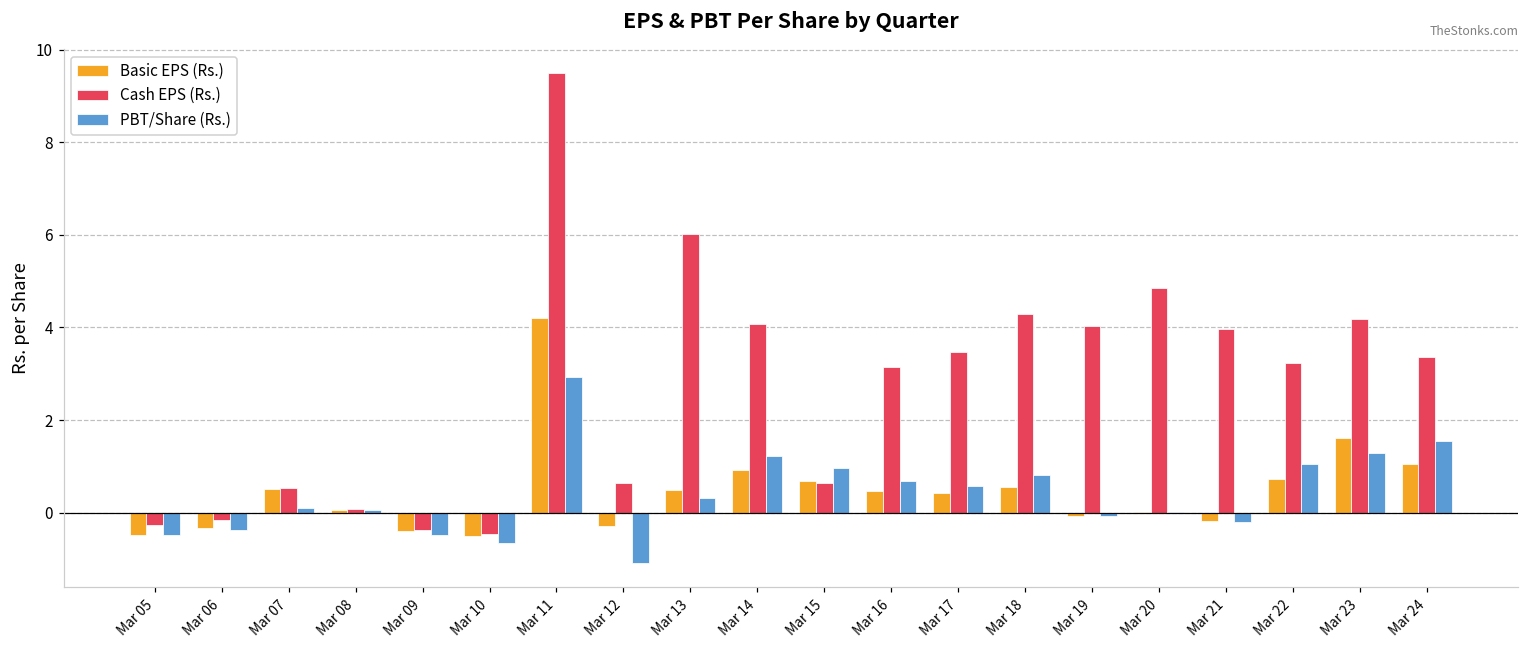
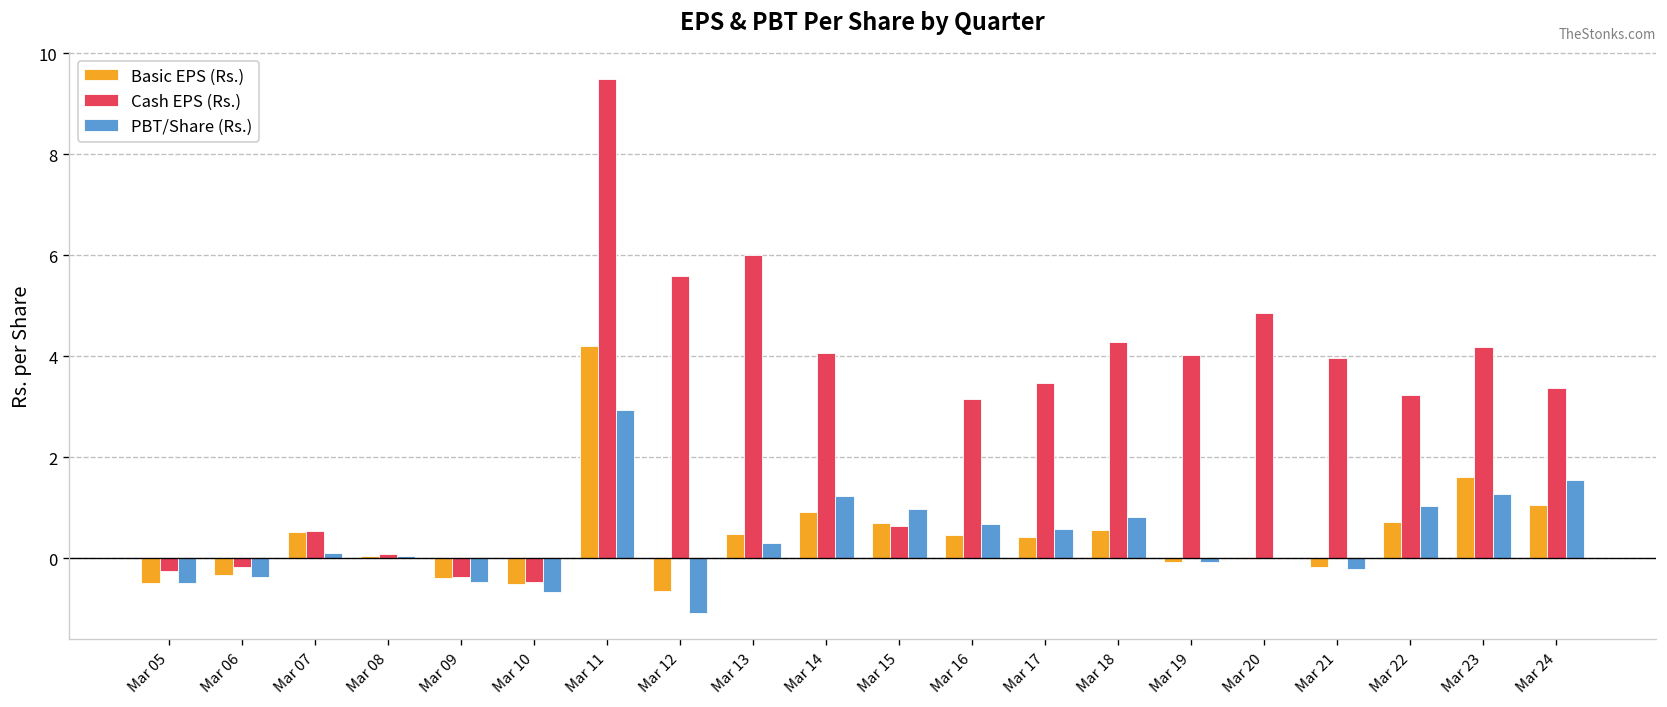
  {
    "Basic EPS (Rs.)": {
      "Mar 05": -0.5,
      "Mar 06": -0.3,
      "Mar 07": 0.5,
      "Mar 09": -0.4,
      "Mar 10": -0.5,
      "Mar 11": 4.2,
-     "Mar 12": -0.3,
+     "Mar 12": -0.7,
      "Mar 13": 0.5,
      "Mar 14": 0.9,
      "Mar 15": 0.7,
      "Mar 16": 0.5,
      "Mar 17": 0.4,
      "Mar 18": 0.6,
      "Mar 19": -0.1,
      "Mar 21": -0.2,
      "Mar 22": 0.7,
      "Mar 23": 1.6,
      "Mar 24": 1.1
    },
    "Cash EPS (Rs.)": {
      "Mar 05": -0.3,
      "Mar 06": -0.2,
      "Mar 07": 0.5,
      "Mar 08": 0.1,
      "Mar 09": -0.4,
      "Mar 10": -0.5,
      "Mar 11": 9.5,
-     "Mar 12": 0.6,
+     "Mar 12": 5.6,
      "Mar 13": 6.0,
      "Mar 14": 4.1,
      "Mar 15": 0.6,
      "Mar 16": 3.2,
      "Mar 17": 3.5,
      "Mar 18": 4.3,
      "Mar 19": 4.0,
      "Mar 20": 4.9,
      "Mar 21": 4.0,
      "Mar 22": 3.2,
      "Mar 23": 4.2,
      "Mar 24": 3.4
    },
    "PBT/Share (Rs.)": {
      "Mar 05": -0.5,
      "Mar 06": -0.4,
      "Mar 07": 0.1,
      "Mar 09": -0.5,
      "Mar 10": -0.7,
      "Mar 11": 2.9,
      "Mar 12": -1.1,
      "Mar 13": 0.3,
      "Mar 14": 1.2,
      "Mar 15": 1.0,
      "Mar 16": 0.7,
      "Mar 17": 0.6,
      "Mar 18": 0.8,
      "Mar 19": -0.1,
      "Mar 21": -0.2,
      "Mar 22": 1.0,
      "Mar 23": 1.3,
      "Mar 24": 1.6
    }
  }
